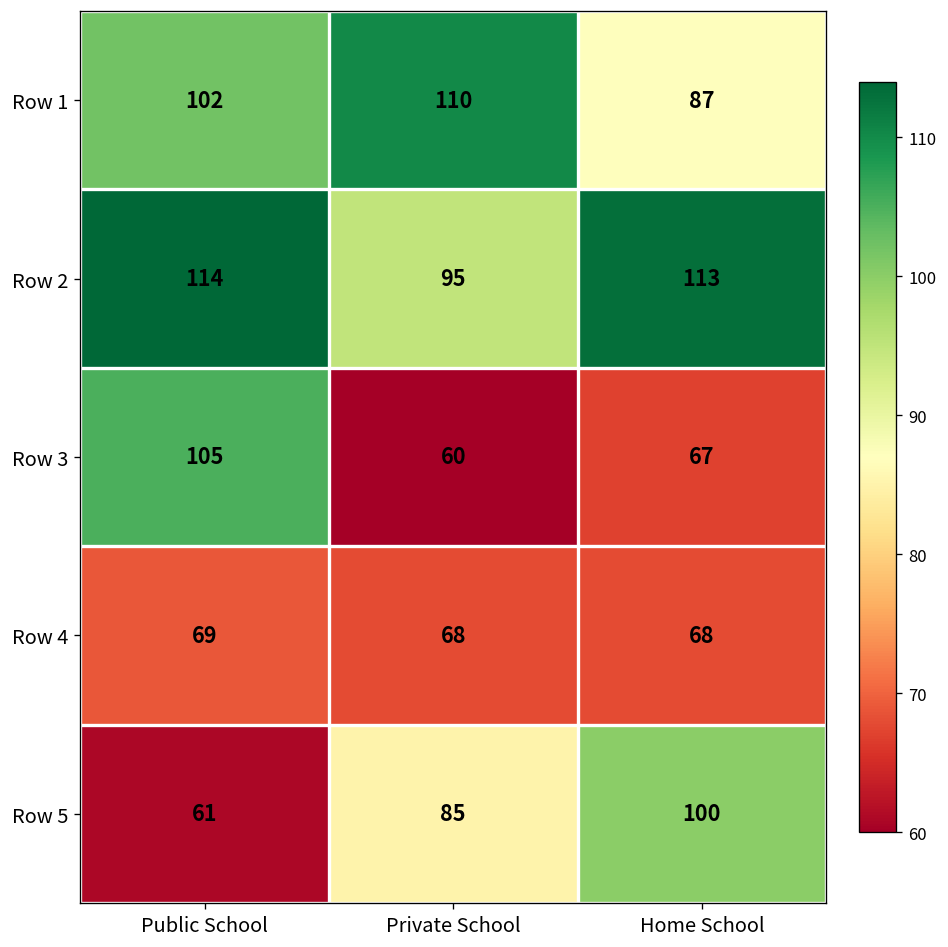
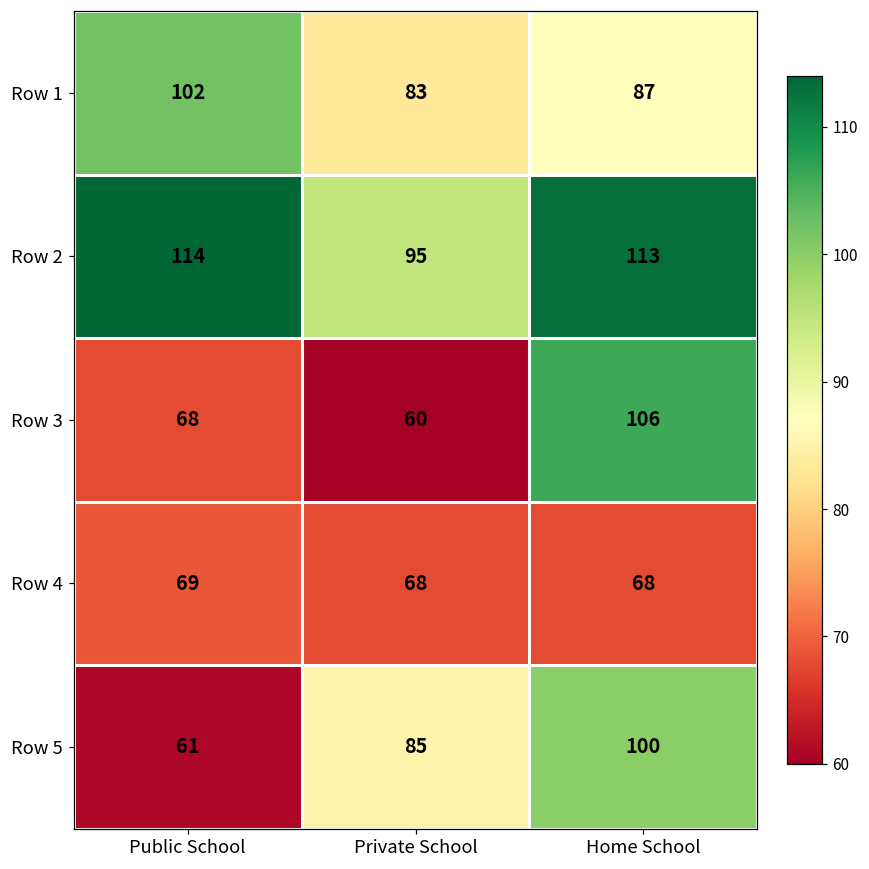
  {
    "Row 1": {
      "Public School": 102,
-     "Private School": 110,
+     "Private School": 83,
      "Home School": 87
    },
    "Row 2": {
      "Public School": 114,
      "Private School": 95,
      "Home School": 113
    },
    "Row 3": {
-     "Public School": 105,
+     "Public School": 68,
      "Private School": 60,
-     "Home School": 67
+     "Home School": 106
    },
    "Row 4": {
      "Public School": 69,
      "Private School": 68,
      "Home School": 68
    },
    "Row 5": {
      "Public School": 61,
      "Private School": 85,
      "Home School": 100
    }
  }
